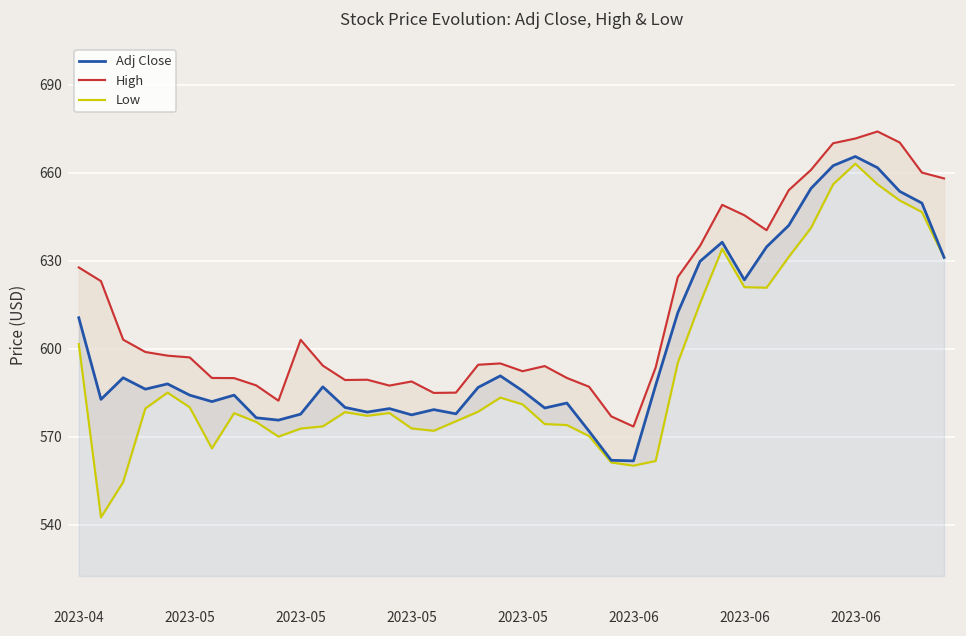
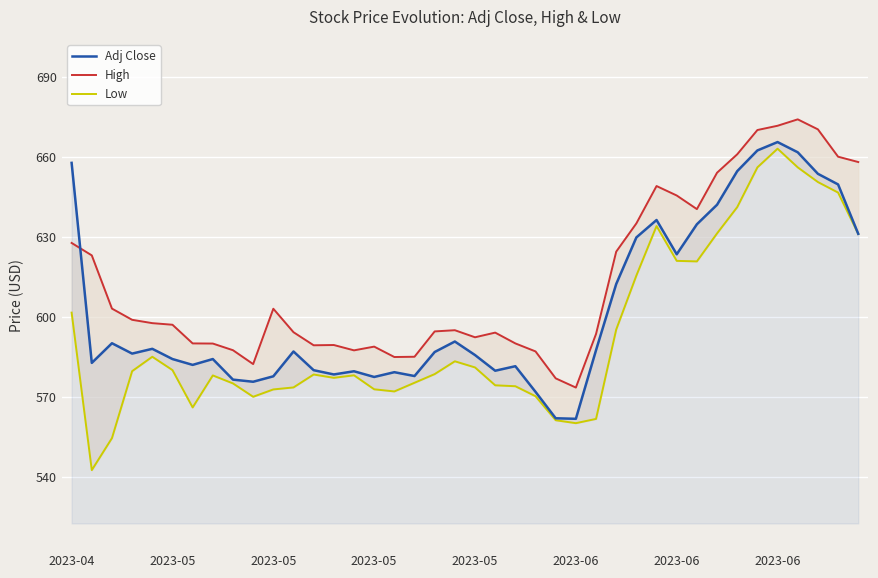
  {
    "Adj Close": {
-     "2023-04": 611
+     "2023-04": 658
    },
    "High": {
      "2023-04": 628
    },
    "Low": {
      "2023-04": 602
    }
  }
